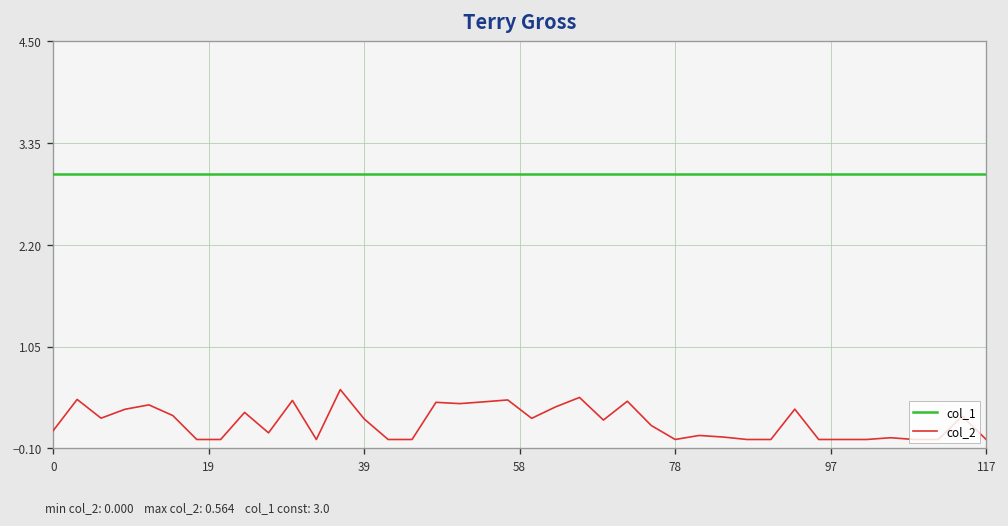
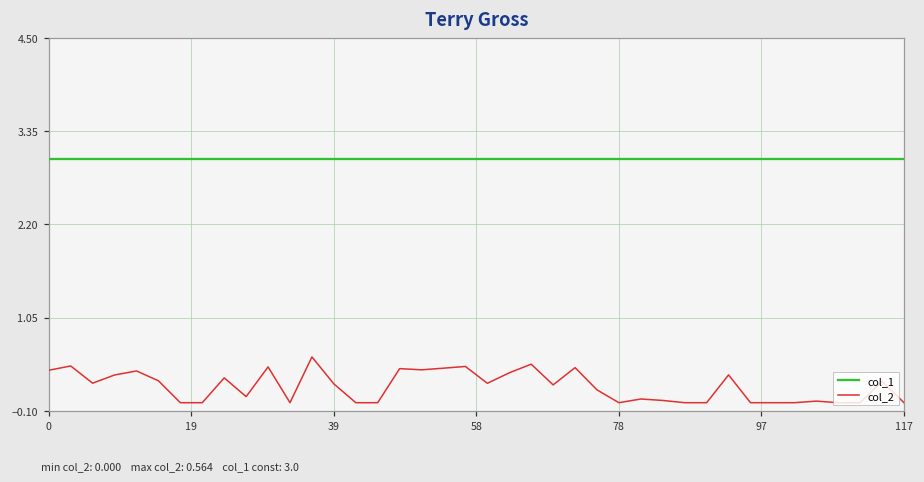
  {
    "col_1": {
      "0": 3.0,
      "39": 3.0,
      "78": 3.0,
      "117": 3.0
    },
    "col_2": {
-     "0": 0.1,
+     "0": 0.4,
      "39": 0.2,
      "78": 0.0,
      "117": 0.0
    }
  }
